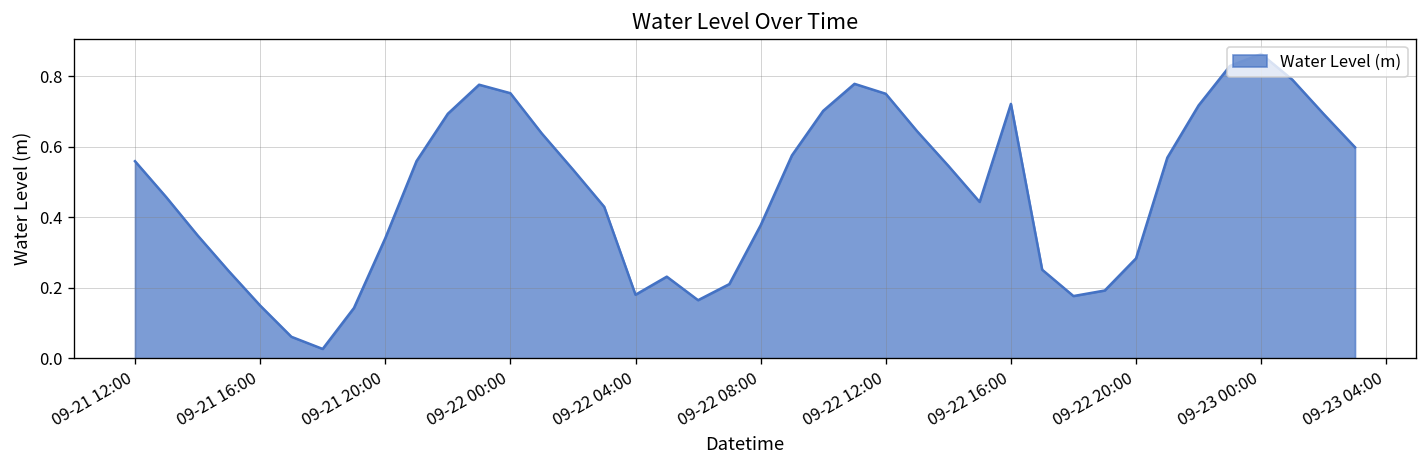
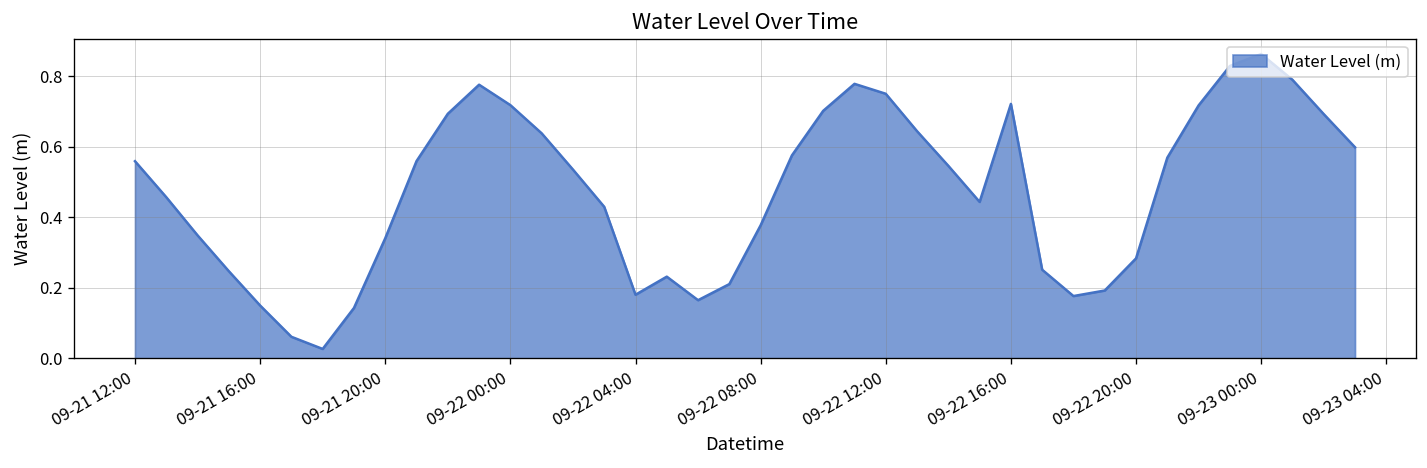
  {
    "09-21 12:00": 0.56,
    "09-21 16:00": 0.15,
    "09-21 20:00": 0.34,
-   "09-22 00:00": 0.75,
+   "09-22 00:00": 0.72,
    "09-22 04:00": 0.18,
    "09-22 08:00": 0.38,
    "09-22 12:00": 0.75,
    "09-22 16:00": 0.72,
    "09-22 20:00": 0.28
  }
